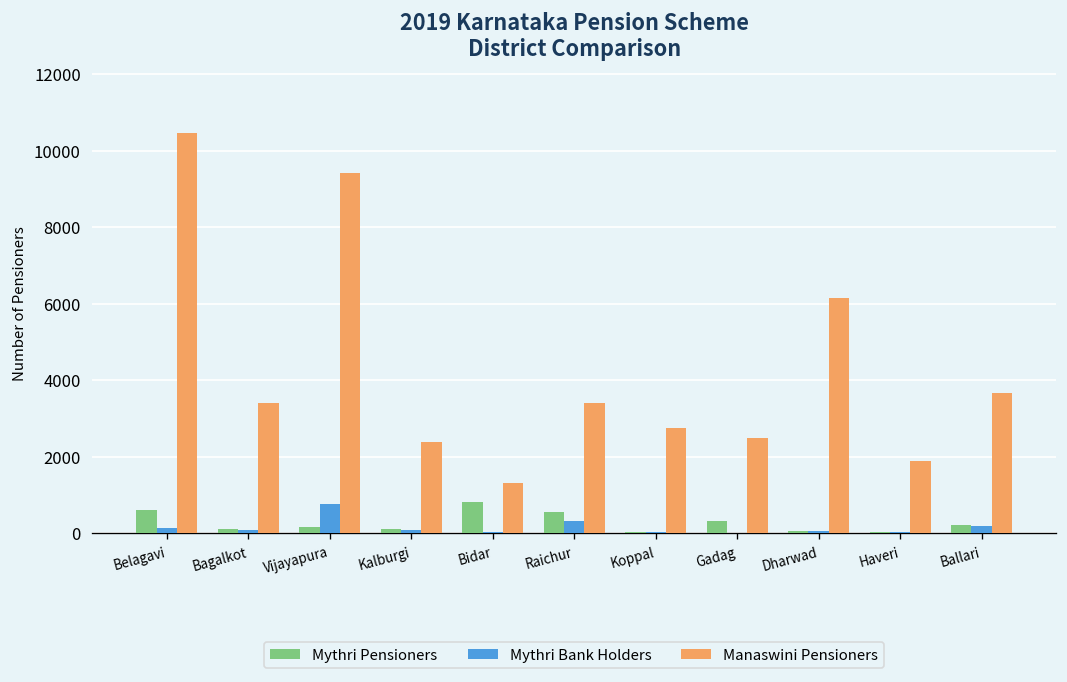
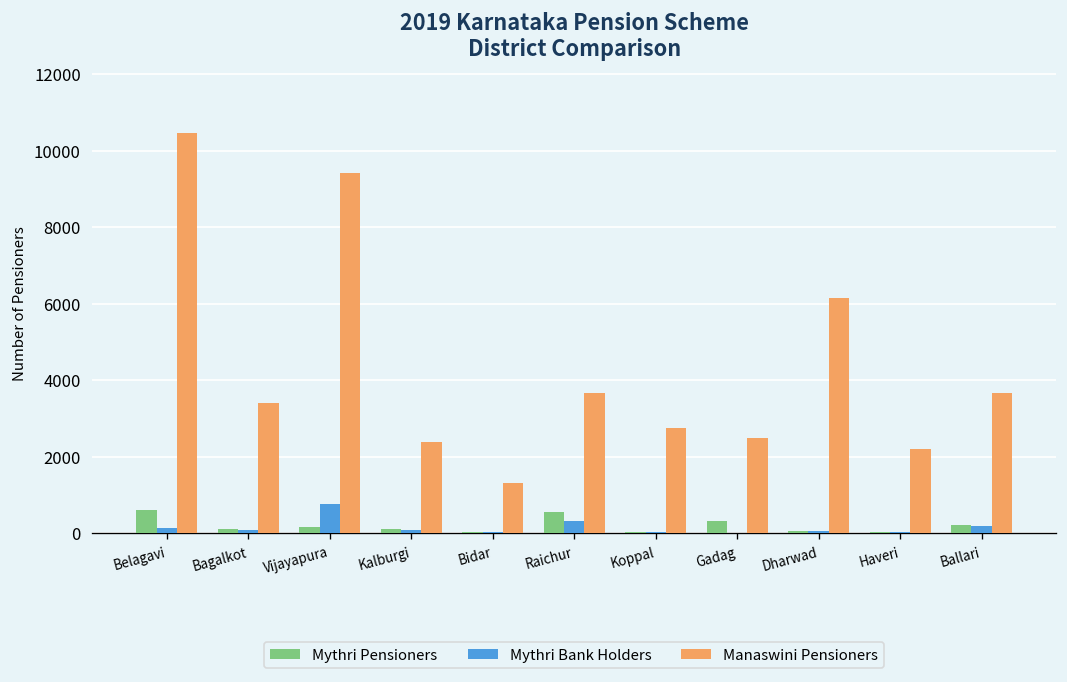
  {
    "Mythri Pensioners": {
      "Belagavi": 600,
      "Bagalkot": 100,
      "Vijayapura": 200,
      "Kalburgi": 100,
-     "Bidar": 800,
+     "Bidar": 0,
      "Raichur": 600,
      "Gadag": 300,
      "Ballari": 200
    },
    "Mythri Bank Holders": {
      "Belagavi": 100,
      "Bagalkot": 100,
      "Vijayapura": 800,
      "Kalburgi": 100,
      "Raichur": 300,
      "Ballari": 200
    },
    "Manaswini Pensioners": {
      "Belagavi": 10500,
      "Bagalkot": 3400,
      "Vijayapura": 9400,
      "Kalburgi": 2400,
      "Bidar": 1300,
-     "Raichur": 3400,
+     "Raichur": 3700,
      "Koppal": 2800,
      "Gadag": 2500,
      "Dharwad": 6200,
-     "Haveri": 1900,
+     "Haveri": 2200,
      "Ballari": 3700
    }
  }
